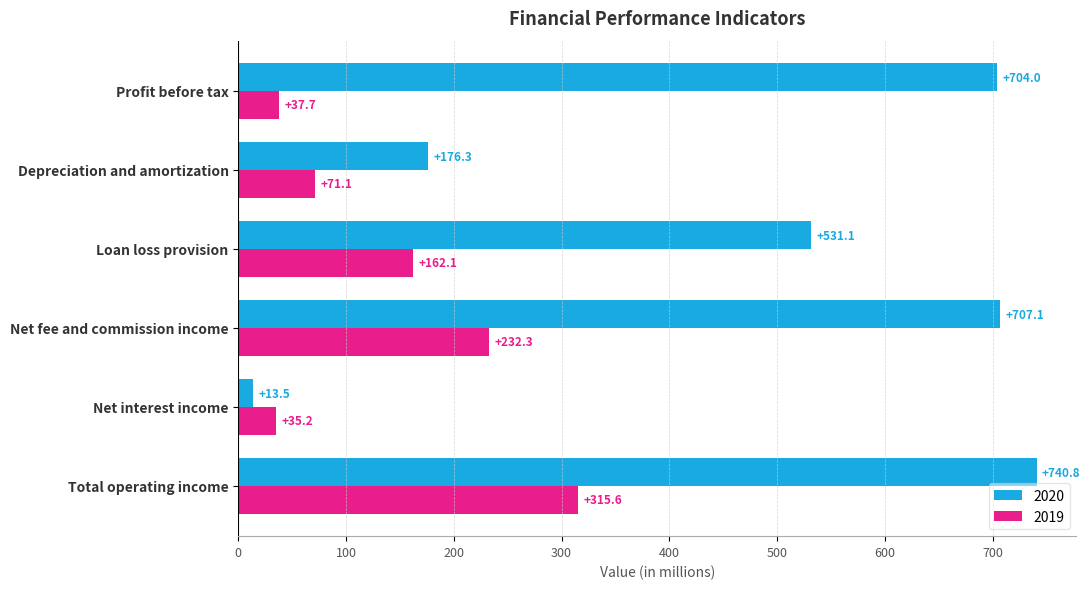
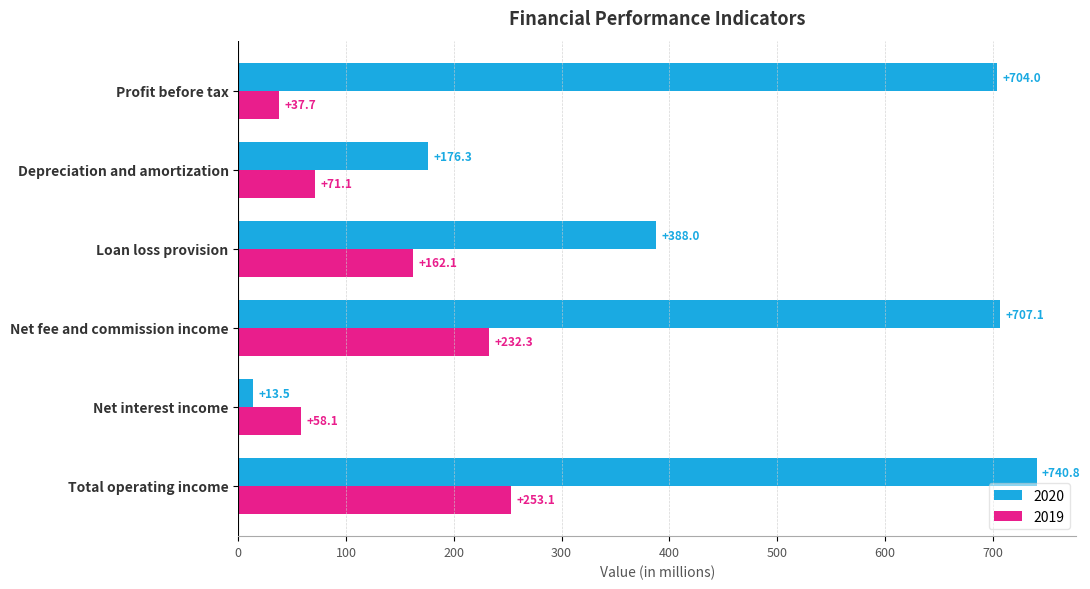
  {
    "2020": {
      "Profit before tax": "+704.0",
      "Depreciation and amortization": "+176.3",
-     "Loan loss provision": "+531.1",
+     "Loan loss provision": "+388.0",
      "Net fee and commission income": "+707.1",
      "Net interest income": "+13.5",
      "Total operating income": "+740.8"
    },
    "2019": {
      "Profit before tax": "+37.7",
      "Depreciation and amortization": "+71.1",
      "Loan loss provision": "+162.1",
      "Net fee and commission income": "+232.3",
-     "Net interest income": "+35.2",
-     "Total operating income": "+315.6"
+     "Net interest income": "+58.1",
+     "Total operating income": "+253.1"
    }
  }
